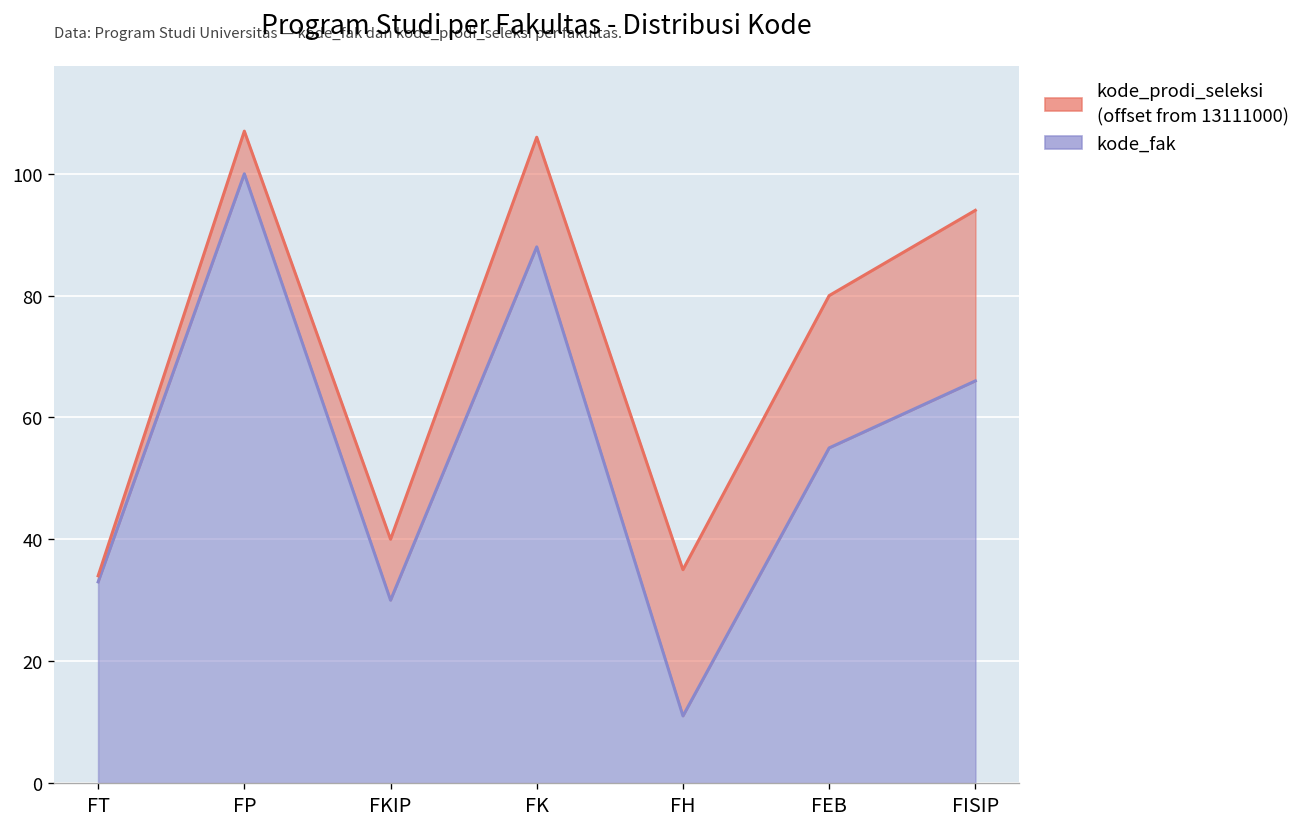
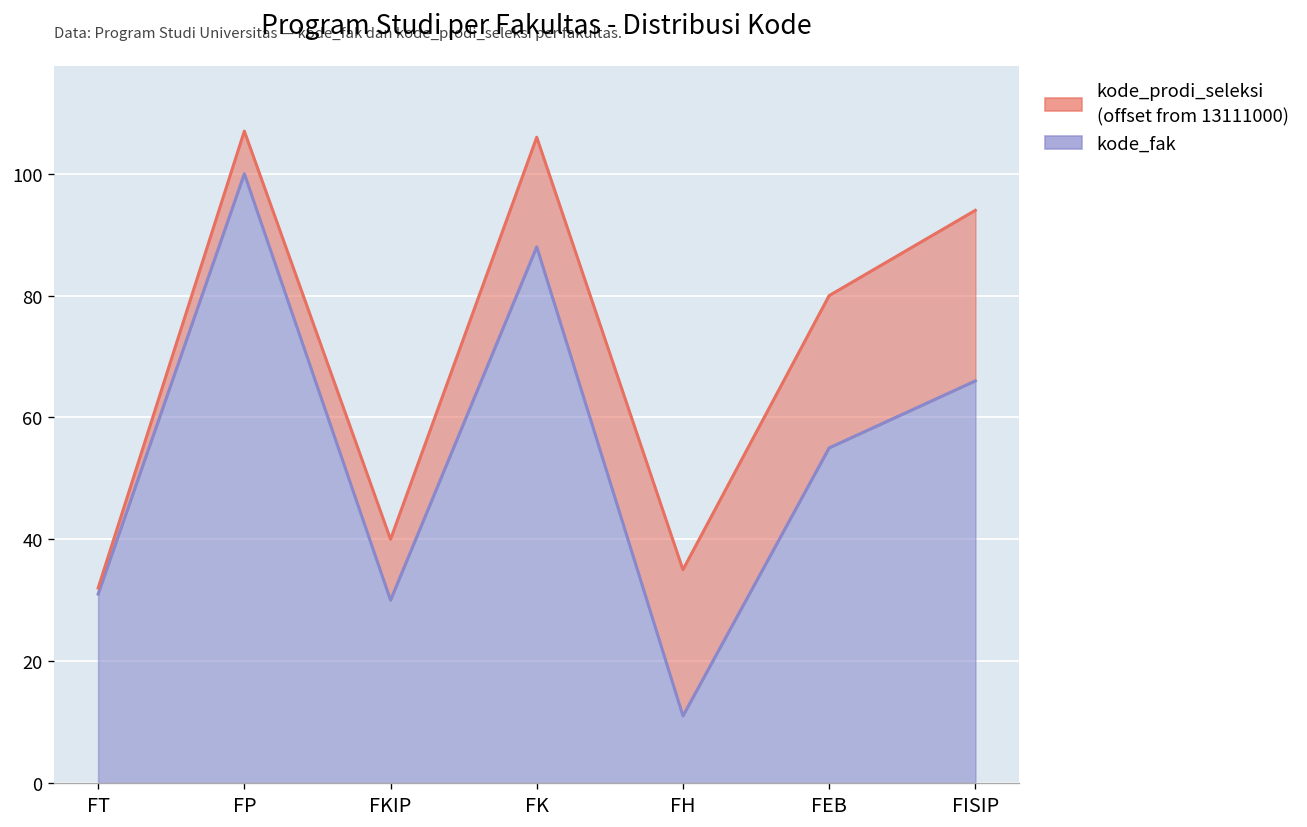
  {
    "kode_fak": {
-     "FT": 33,
+     "FT": 31,
      "FP": 100,
      "FKIP": 30,
      "FK": 88,
      "FH": 11,
      "FEB": 55,
      "FISIP": 66
    }
  }
